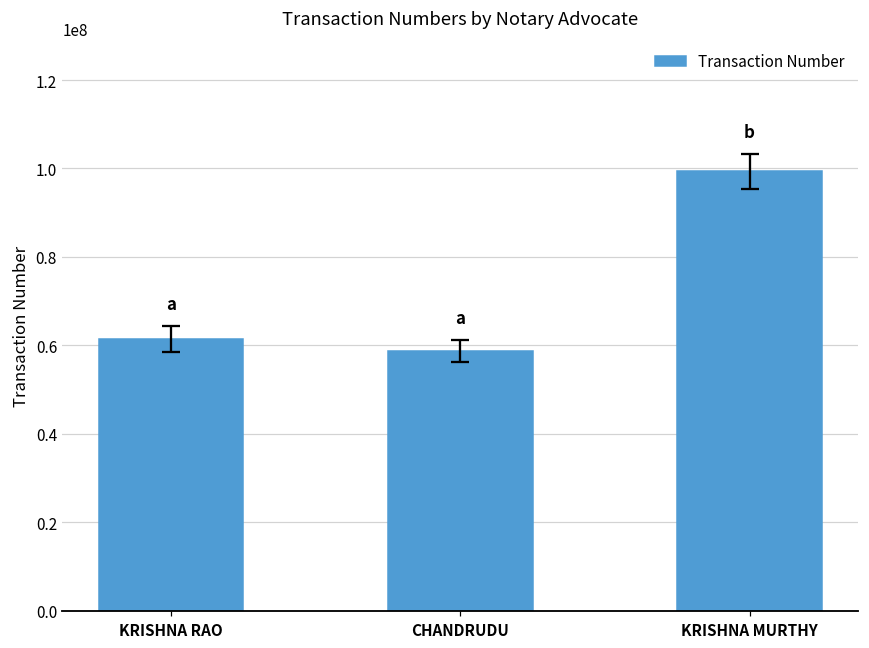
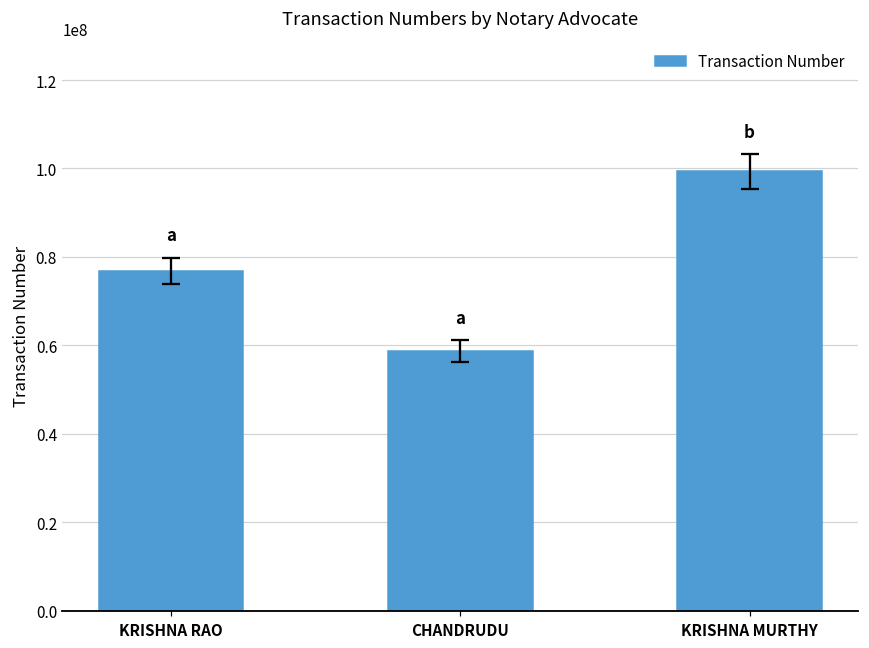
  {
    "Transaction Number": {
-     "KRISHNA RAO": 61000000,
+     "KRISHNA RAO": 77000000,
      "CHANDRUDU": 59000000,
      "KRISHNA MURTHY": 99000000
    }
  }
